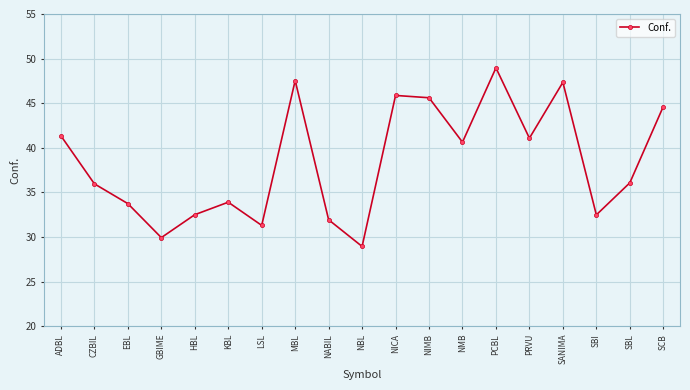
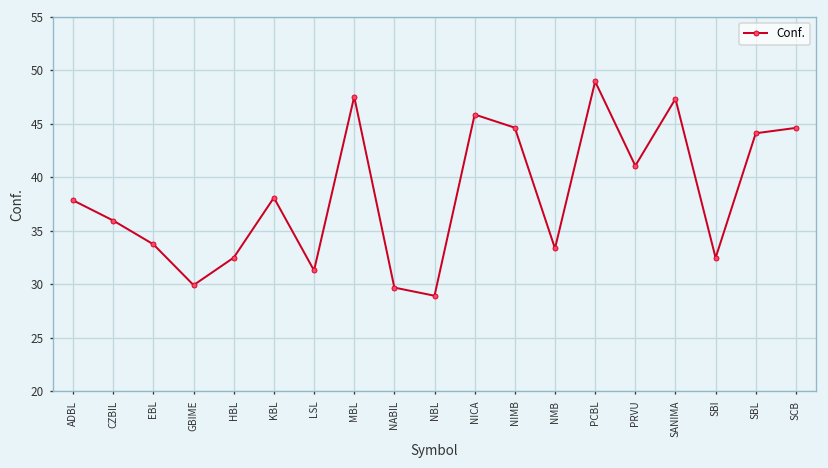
  {
-   "ADBL": 41,
+   "ADBL": 38,
    "CZBIL": 36,
    "EBL": 34,
    "GBIME": 30,
    "HBL": 33,
-   "KBL": 34,
+   "KBL": 38,
    "LSL": 31,
    "MBL": 48,
-   "NABIL": 32,
+   "NABIL": 30,
    "NBL": 29,
    "NICA": 46,
-   "NIMB": 46,
-   "NMB": 41,
+   "NIMB": 45,
+   "NMB": 33,
    "PCBL": 49,
    "PRVU": 41,
    "SANIMA": 47,
    "SBI": 32,
-   "SBL": 36,
+   "SBL": 44,
    "SCB": 45
  }
